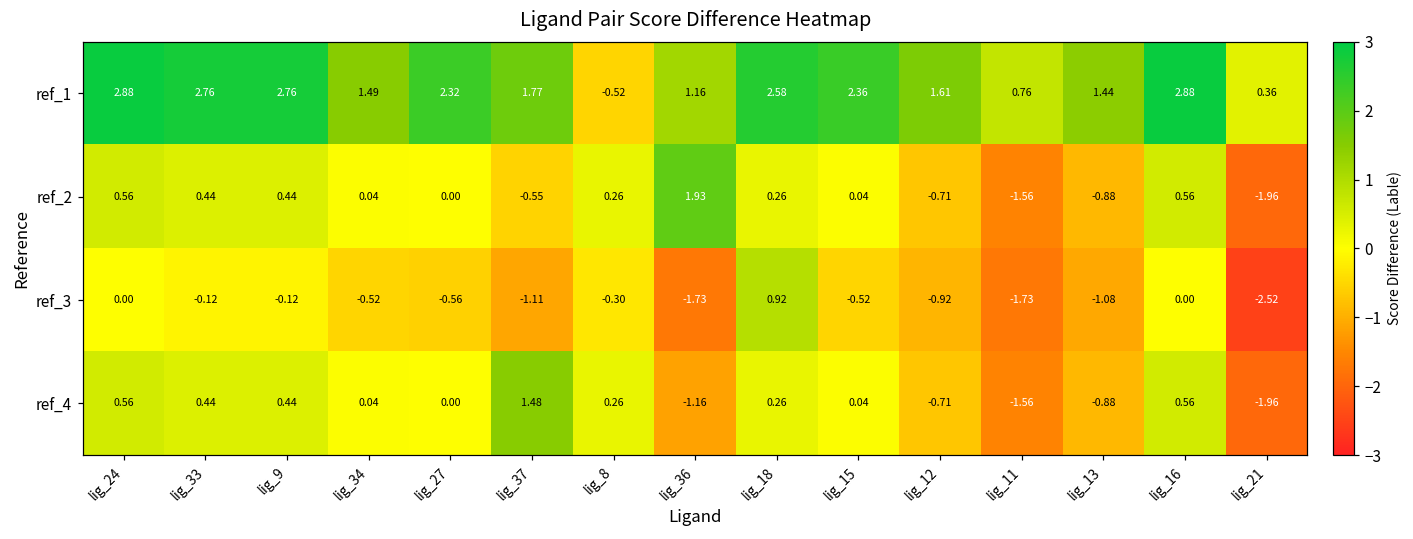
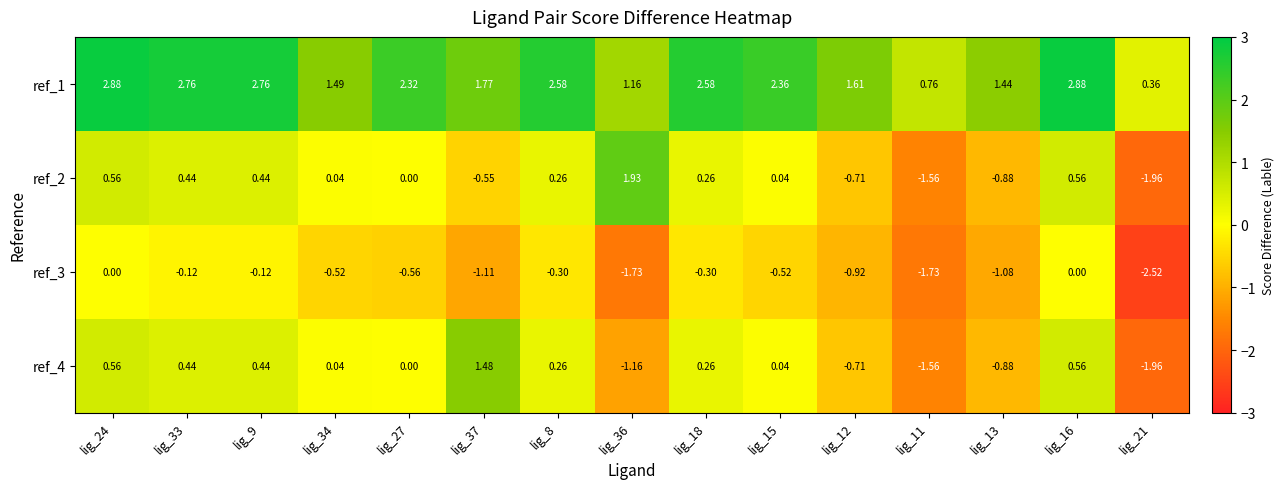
  {
    "ref_1": {
      "lig_24": 2.88,
      "lig_33": 2.76,
      "lig_9": 2.76,
      "lig_34": 1.49,
      "lig_27": 2.32,
      "lig_37": 1.77,
-     "lig_8": -0.52,
+     "lig_8": 2.58,
      "lig_36": 1.16,
      "lig_18": 2.58,
      "lig_15": 2.36,
      "lig_12": 1.61,
      "lig_11": 0.76,
      "lig_13": 1.44,
      "lig_16": 2.88,
      "lig_21": 0.36
    },
    "ref_2": {
      "lig_24": 0.56,
      "lig_33": 0.44,
      "lig_9": 0.44,
      "lig_34": 0.04,
      "lig_27": 0.00,
      "lig_37": -0.55,
      "lig_8": 0.26,
      "lig_36": 1.93,
      "lig_18": 0.26,
      "lig_15": 0.04,
      "lig_12": -0.71,
      "lig_11": -1.56,
      "lig_13": -0.88,
      "lig_16": 0.56,
      "lig_21": -1.96
    },
    "ref_3": {
      "lig_24": 0.00,
      "lig_33": -0.12,
      "lig_9": -0.12,
      "lig_34": -0.52,
      "lig_27": -0.56,
      "lig_37": -1.11,
      "lig_8": -0.30,
      "lig_36": -1.73,
-     "lig_18": 0.92,
+     "lig_18": -0.30,
      "lig_15": -0.52,
      "lig_12": -0.92,
      "lig_11": -1.73,
      "lig_13": -1.08,
      "lig_16": 0.00,
      "lig_21": -2.52
    },
    "ref_4": {
      "lig_24": 0.56,
      "lig_33": 0.44,
      "lig_9": 0.44,
      "lig_34": 0.04,
      "lig_27": 0.00,
      "lig_37": 1.48,
      "lig_8": 0.26,
      "lig_36": -1.16,
      "lig_18": 0.26,
      "lig_15": 0.04,
      "lig_12": -0.71,
      "lig_11": -1.56,
      "lig_13": -0.88,
      "lig_16": 0.56,
      "lig_21": -1.96
    }
  }
